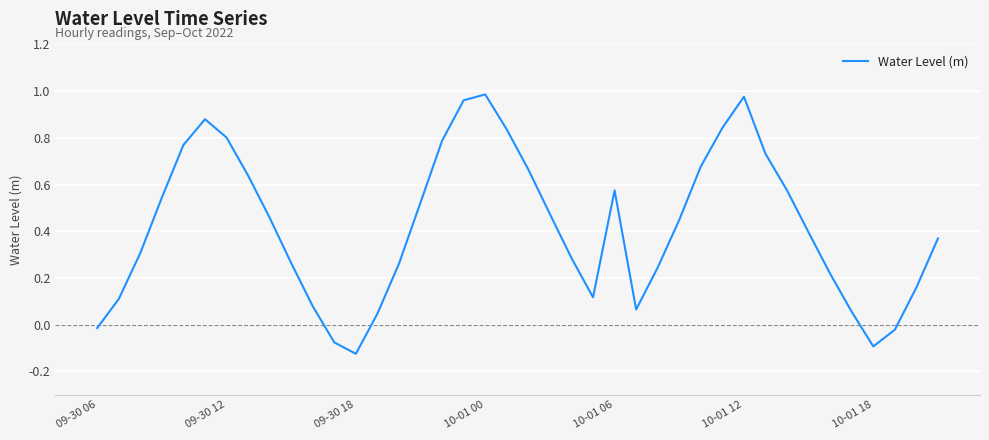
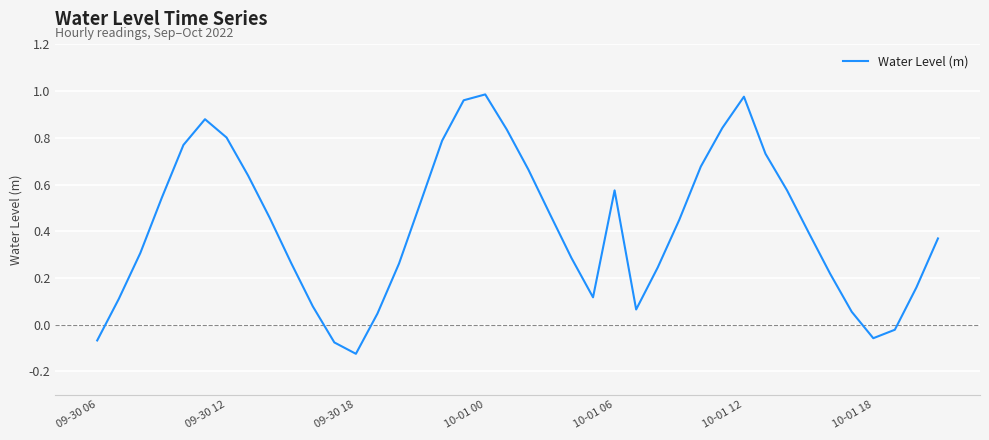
  {
-   "09-30 06": -0.01,
+   "09-30 06": -0.07,
    "09-30 12": 0.80,
    "09-30 18": -0.12,
    "10-01 00": 0.99,
    "10-01 06": 0.58,
    "10-01 12": 0.98,
-   "10-01 18": -0.09
+   "10-01 18": -0.06
  }
